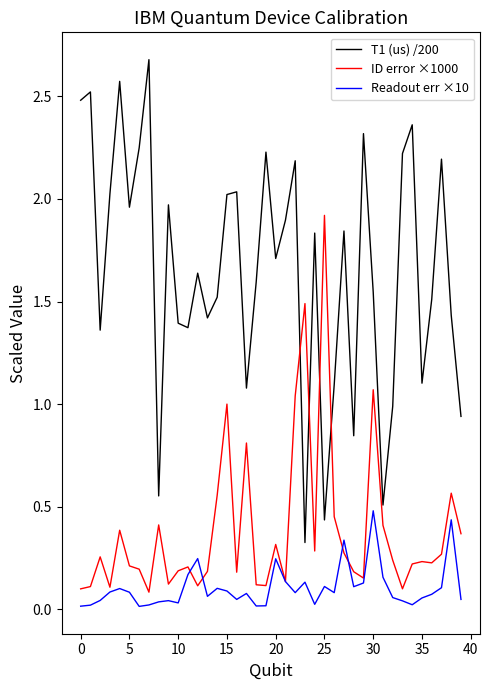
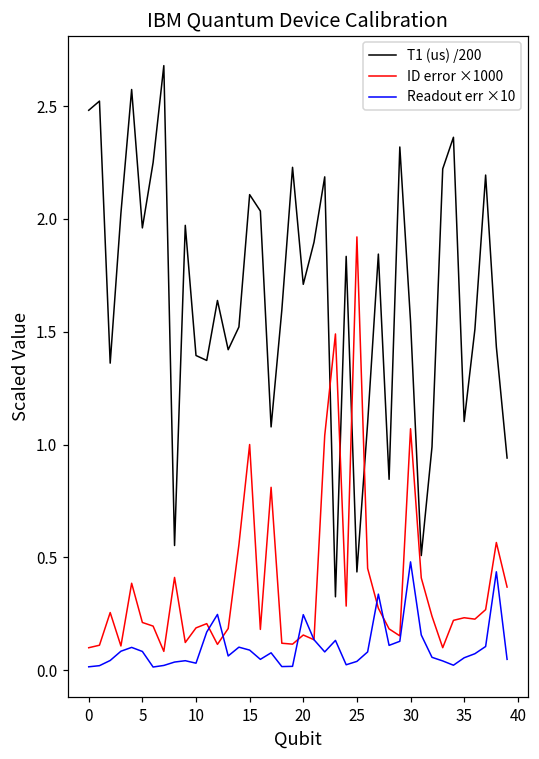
  {
    "T1 (us) /200": {
      "0": 2.48,
      "5": 1.96,
      "10": 1.39,
-     "15": 2.02,
+     "15": 2.11,
      "20": 1.71,
      "25": 0.44,
      "30": 1.55,
      "35": 1.10
    },
    "ID error ×1000": {
      "0": 0.10,
      "5": 0.21,
      "10": 0.19,
      "15": 1.00,
-     "20": 0.32,
+     "20": 0.16,
      "25": 1.92,
      "30": 1.07,
      "35": 0.23
    },
    "Readout err ×10": {
      "0": 0.02,
      "5": 0.08,
      "10": 0.03,
      "15": 0.09,
      "20": 0.25,
-     "25": 0.11,
+     "25": 0.04,
      "30": 0.48,
      "35": 0.05
    }
  }
